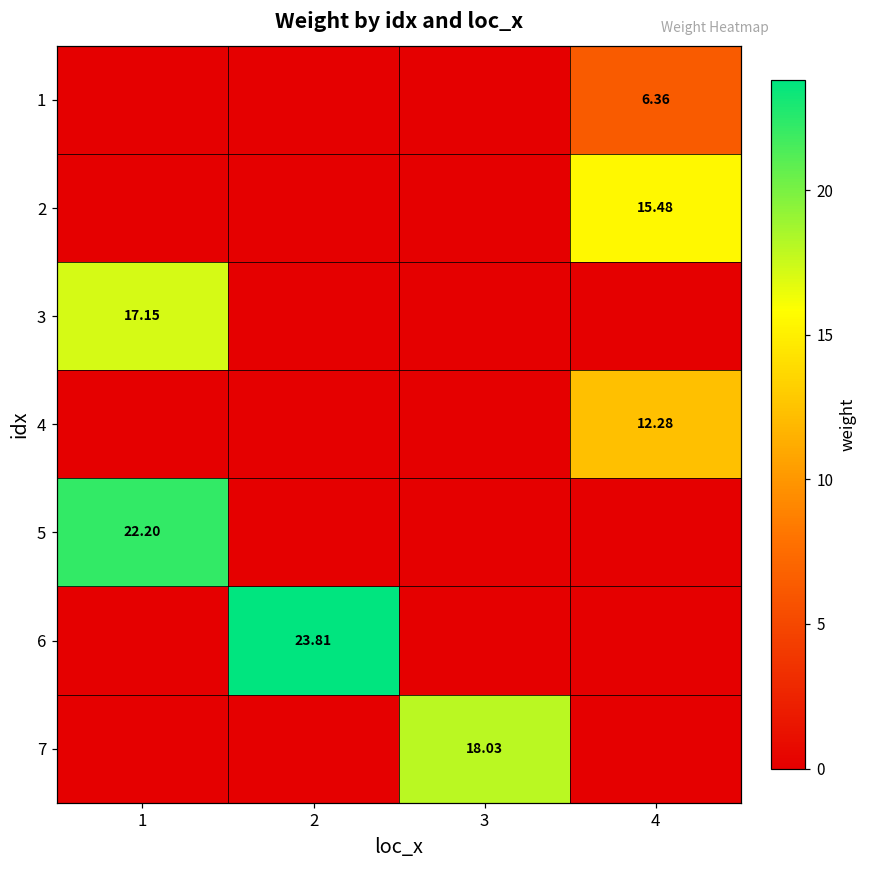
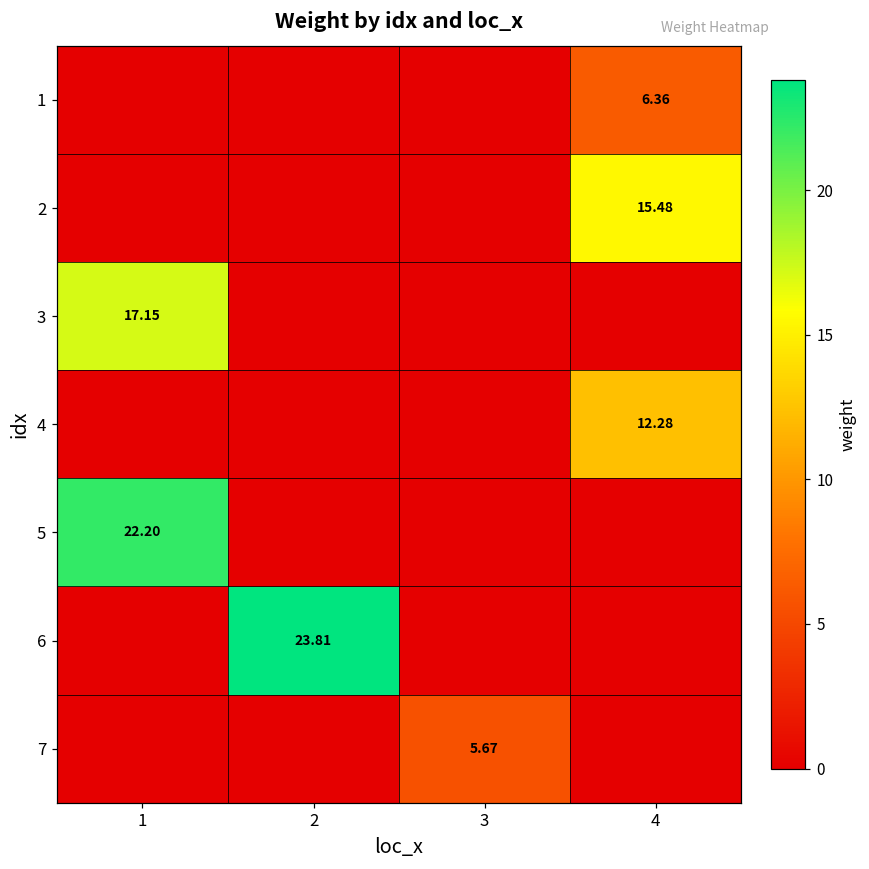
  {
    "1": {
      "4": 6.36
    },
    "2": {
      "4": 15.48
    },
    "3": {
      "1": 17.15
    },
    "4": {
      "4": 12.28
    },
    "5": {
      "1": 22.20
    },
    "6": {
      "2": 23.81
    },
    "7": {
-     "3": 18.03
+     "3": 5.67
    }
  }
